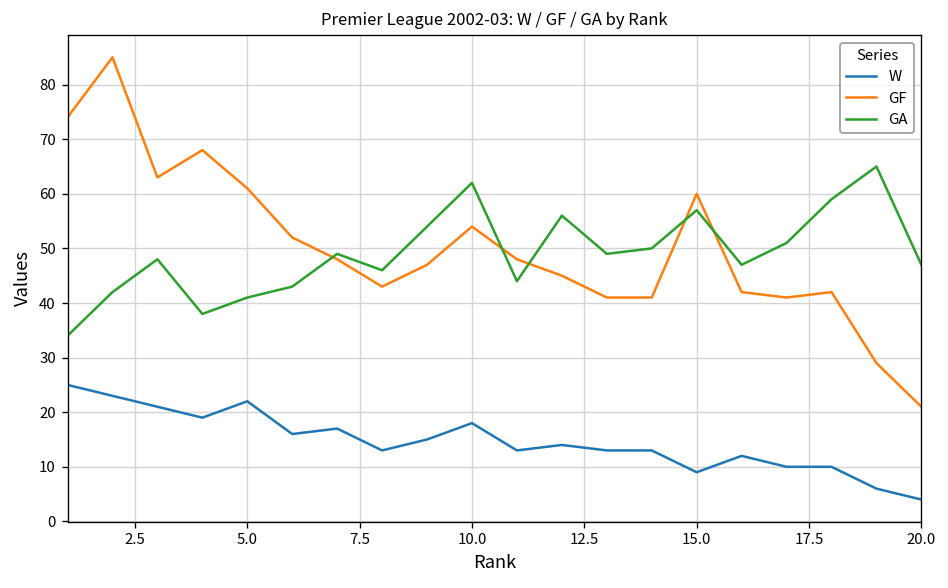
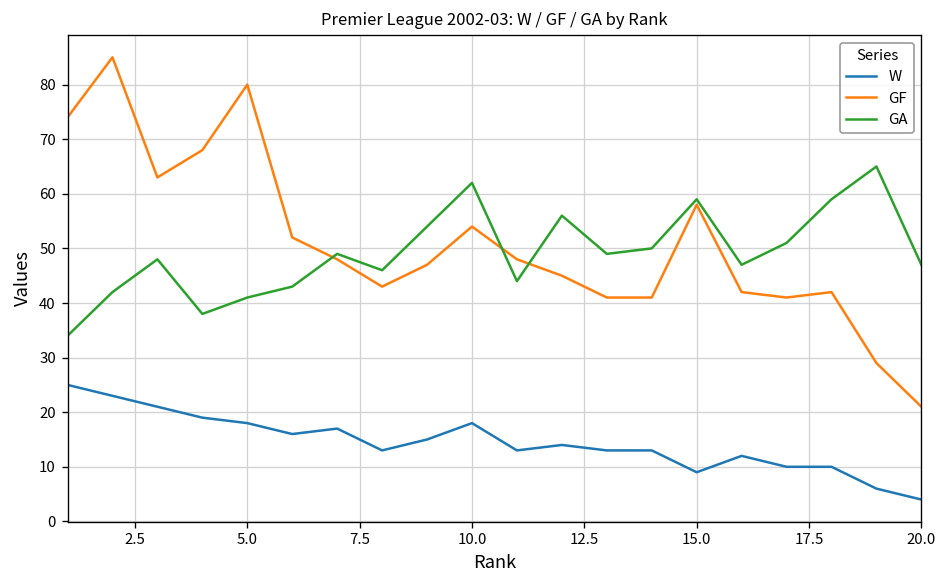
  {
    "W": {
-     "5.0": 22,
+     "5.0": 18,
      "10.0": 18,
      "15.0": 9,
      "20.0": 4
    },
    "GF": {
-     "5.0": 61,
+     "5.0": 80,
      "10.0": 54,
-     "15.0": 60,
+     "15.0": 58,
      "20.0": 21
    },
    "GA": {
      "5.0": 41,
      "10.0": 62,
-     "15.0": 57,
+     "15.0": 59,
      "20.0": 47
    }
  }
